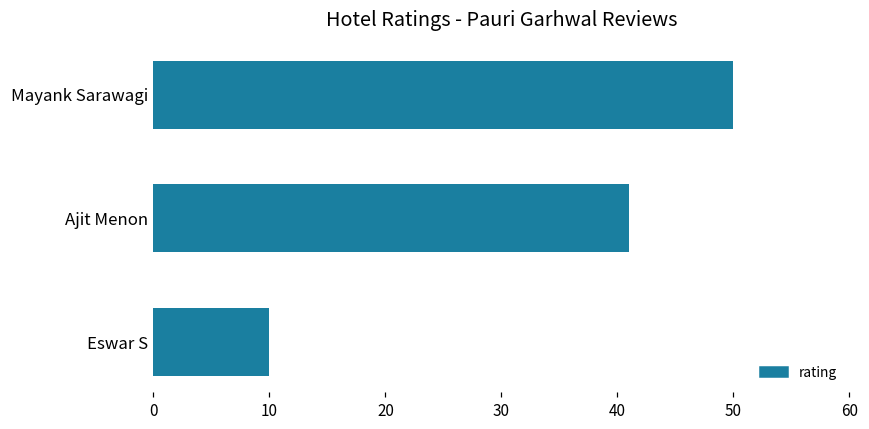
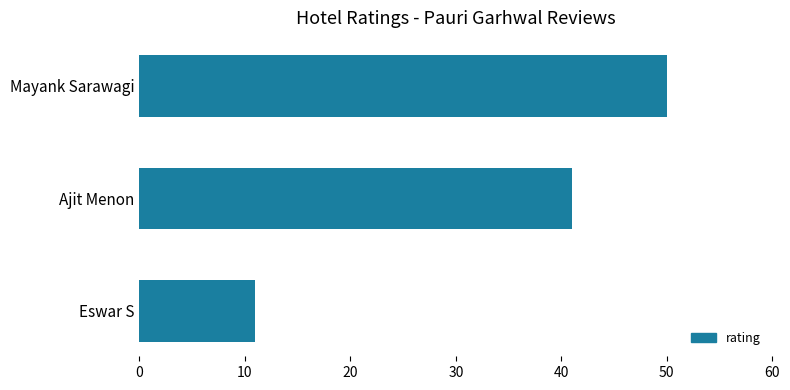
  {
    "Mayank Sarawagi": 50,
    "Ajit Menon": 41,
-   "Eswar S": 10
+   "Eswar S": 11
  }
